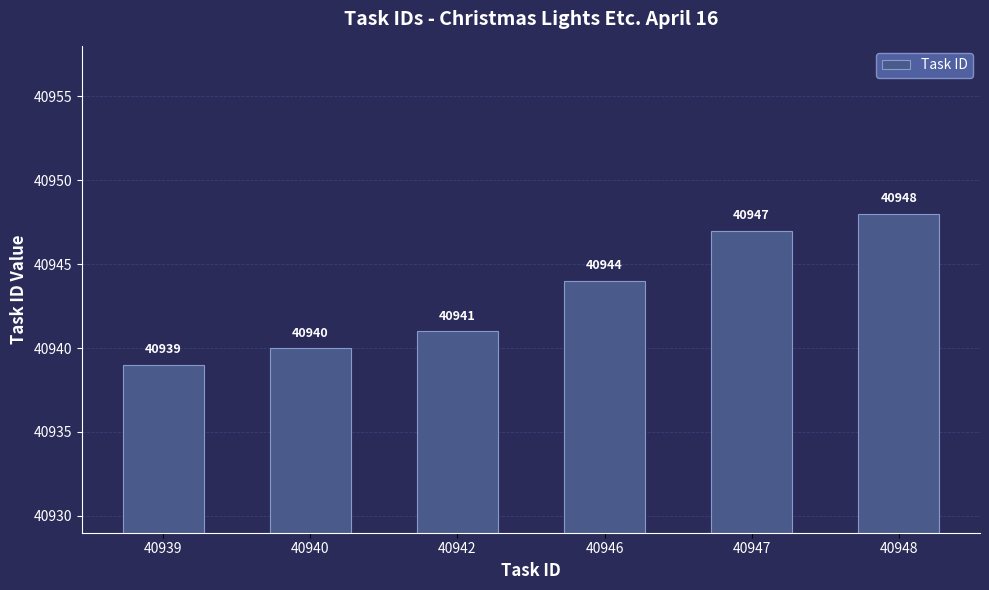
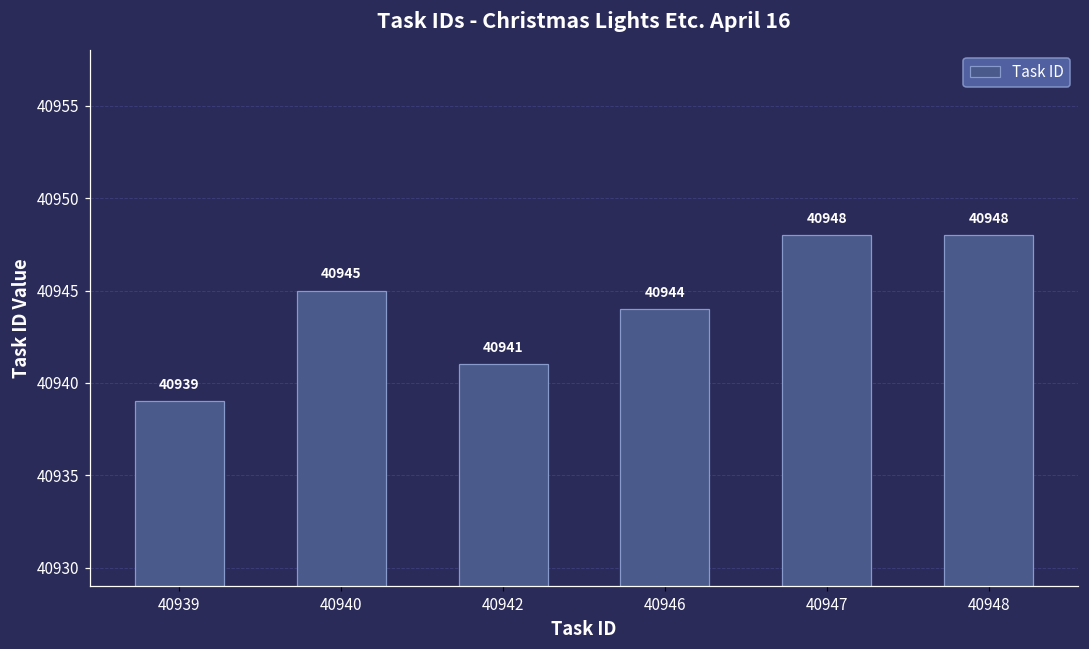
  {
    "40939": 40939,
-   "40940": 40940,
+   "40940": 40945,
    "40942": 40941,
    "40946": 40944,
-   "40947": 40947,
+   "40947": 40948,
    "40948": 40948
  }
